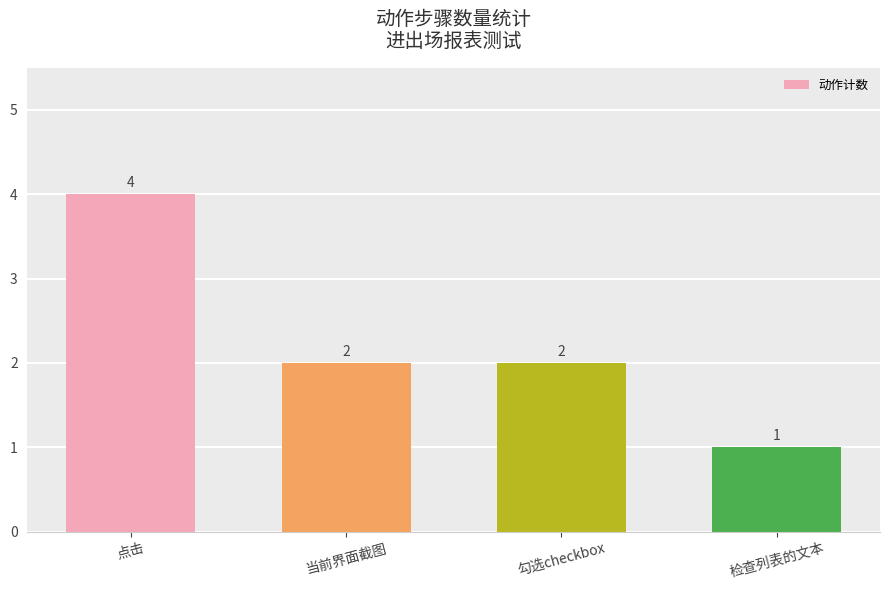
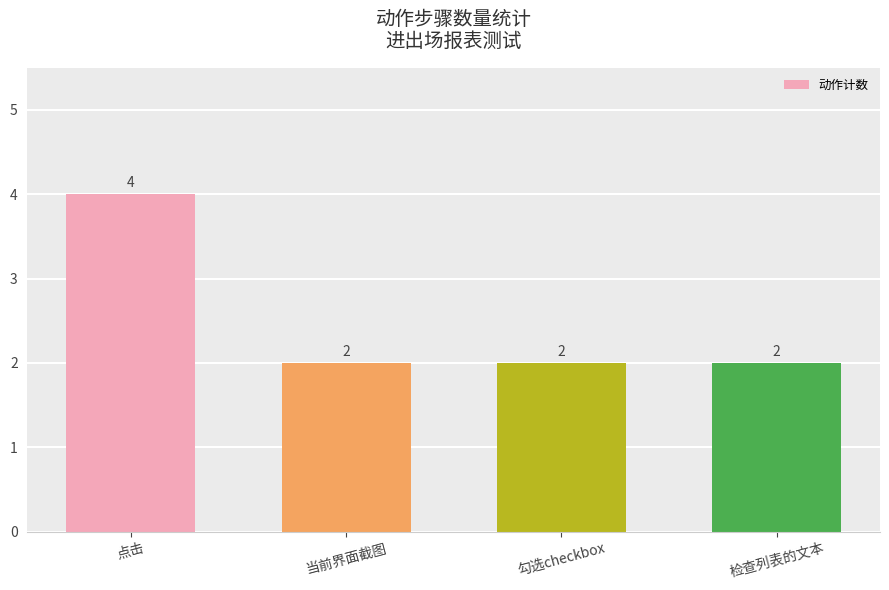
  {
    "点击": 4,
    "当前界面截图": 2,
    "勾选checkbox": 2,
-   "检查列表的文本": 1
+   "检查列表的文本": 2
  }
